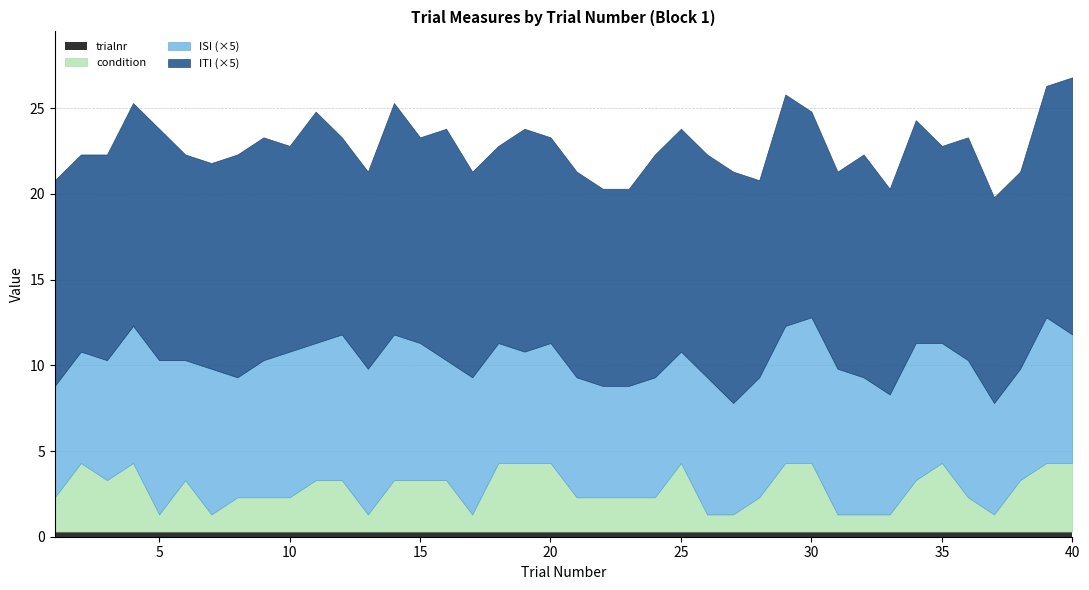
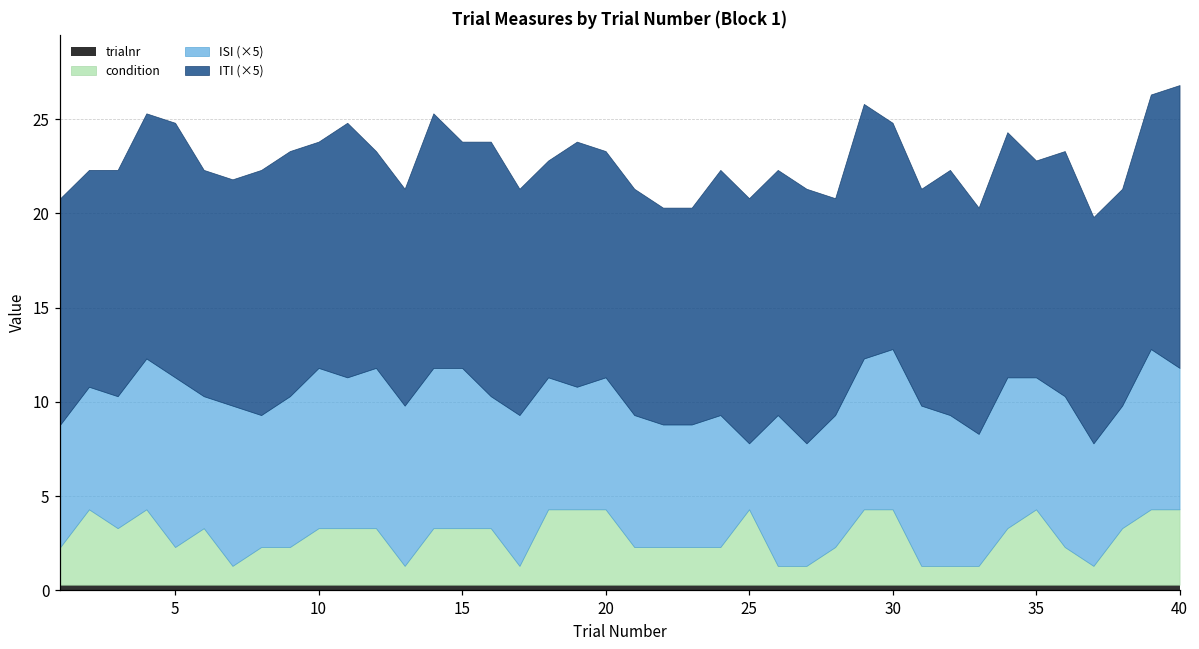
  {
    "trialnr": {
      "5": 0.3,
      "10": 0.3,
      "15": 0.3,
      "20": 0.3,
      "25": 0.3,
      "30": 0.3,
      "35": 0.3,
      "40": 0.3
    },
    "condition": {
-     "5": 1,
-     "10": 2,
+     "5": 2,
+     "10": 3,
      "15": 3,
      "20": 4,
      "25": 4,
      "30": 4,
      "35": 4,
      "40": 4
    },
    "ISI (×5)": {
      "5": 9.0,
      "10": 8.5,
-     "15": 8.0,
+     "15": 8.5,
      "20": 7.0,
-     "25": 6.5,
+     "25": 3.5,
      "30": 8.5,
      "35": 7.0,
      "40": 7.5
    },
    "ITI (×5)": {
      "5": 13.5,
      "10": 12.0,
      "15": 12.0,
      "20": 12.0,
      "25": 13.0,
      "30": 12.0,
      "35": 11.5,
      "40": 15.0
    }
  }
